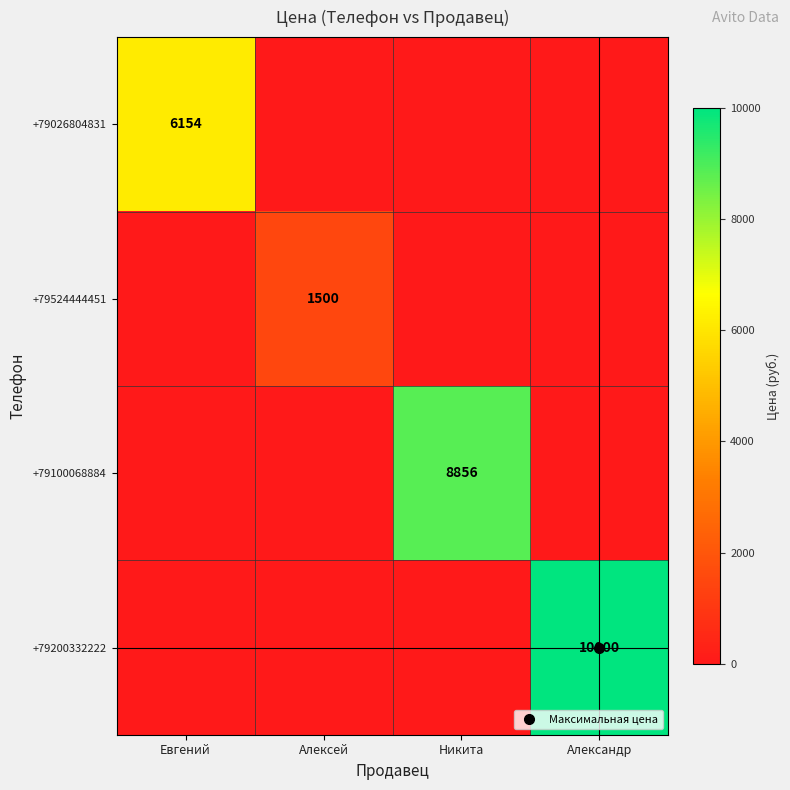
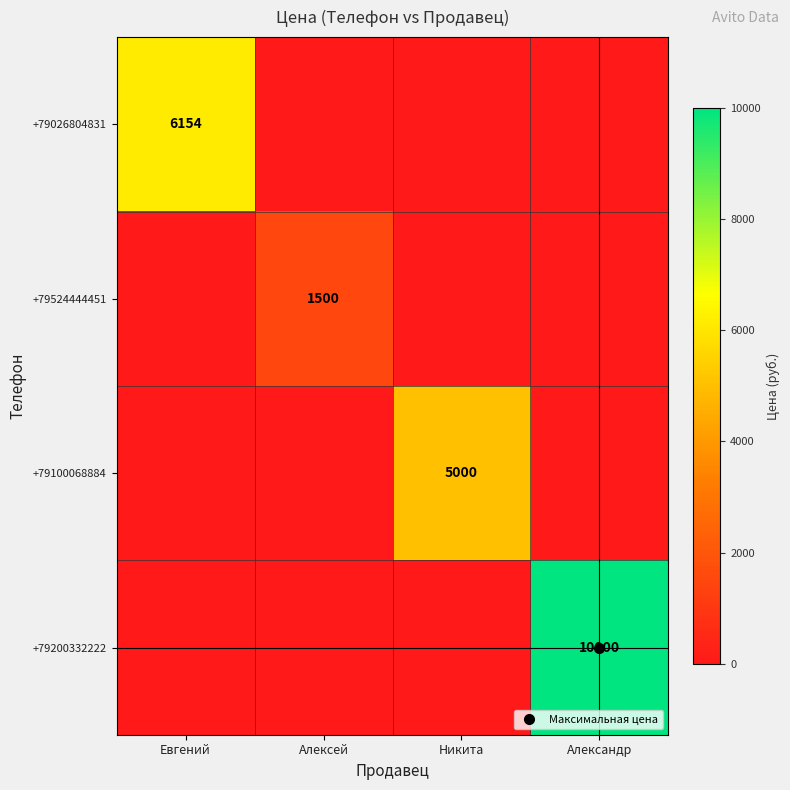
  {
    "+79026804831": {
      "Евгений": 6154
    },
    "+79524444451": {
      "Алексей": 1500
    },
    "+79100068884": {
-     "Никита": 8856
+     "Никита": 5000
    }
  }
